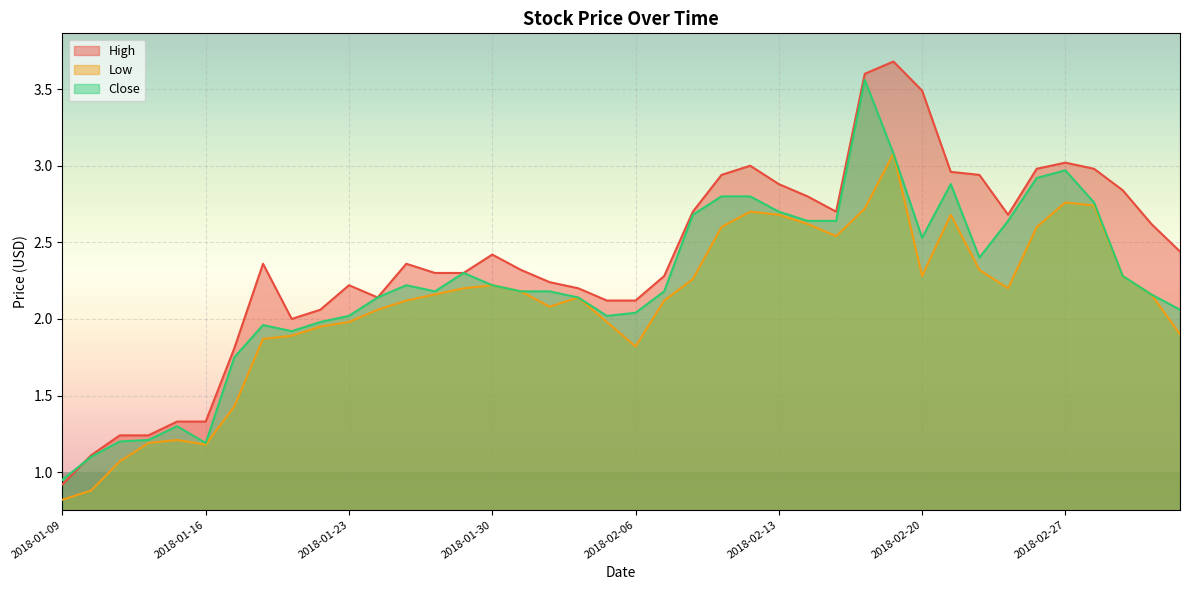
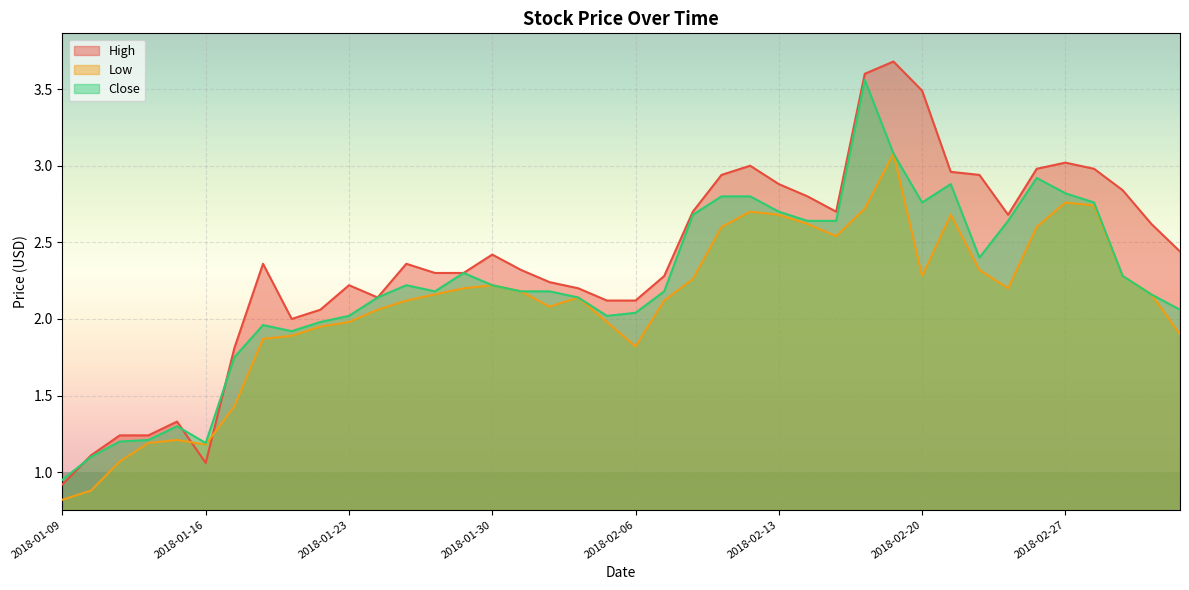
  {
    "High": {
      "2018-01-09": 0.92,
-     "2018-01-16": 1.33,
+     "2018-01-16": 1.06,
      "2018-01-23": 2.22,
      "2018-01-30": 2.42,
      "2018-02-06": 2.12,
      "2018-02-13": 2.88,
      "2018-02-20": 3.49,
      "2018-02-27": 3.02
    },
    "Low": {
      "2018-01-09": 0.82,
      "2018-01-23": 1.98,
      "2018-02-06": 1.82,
      "2018-02-13": 2.68,
      "2018-02-20": 2.28,
      "2018-02-27": 2.76
    },
    "Close": {
      "2018-01-09": 0.95,
      "2018-01-23": 2.02,
      "2018-02-06": 2.04,
      "2018-02-13": 2.70,
-     "2018-02-20": 2.53,
-     "2018-02-27": 2.97
+     "2018-02-20": 2.76,
+     "2018-02-27": 2.82
    }
  }
